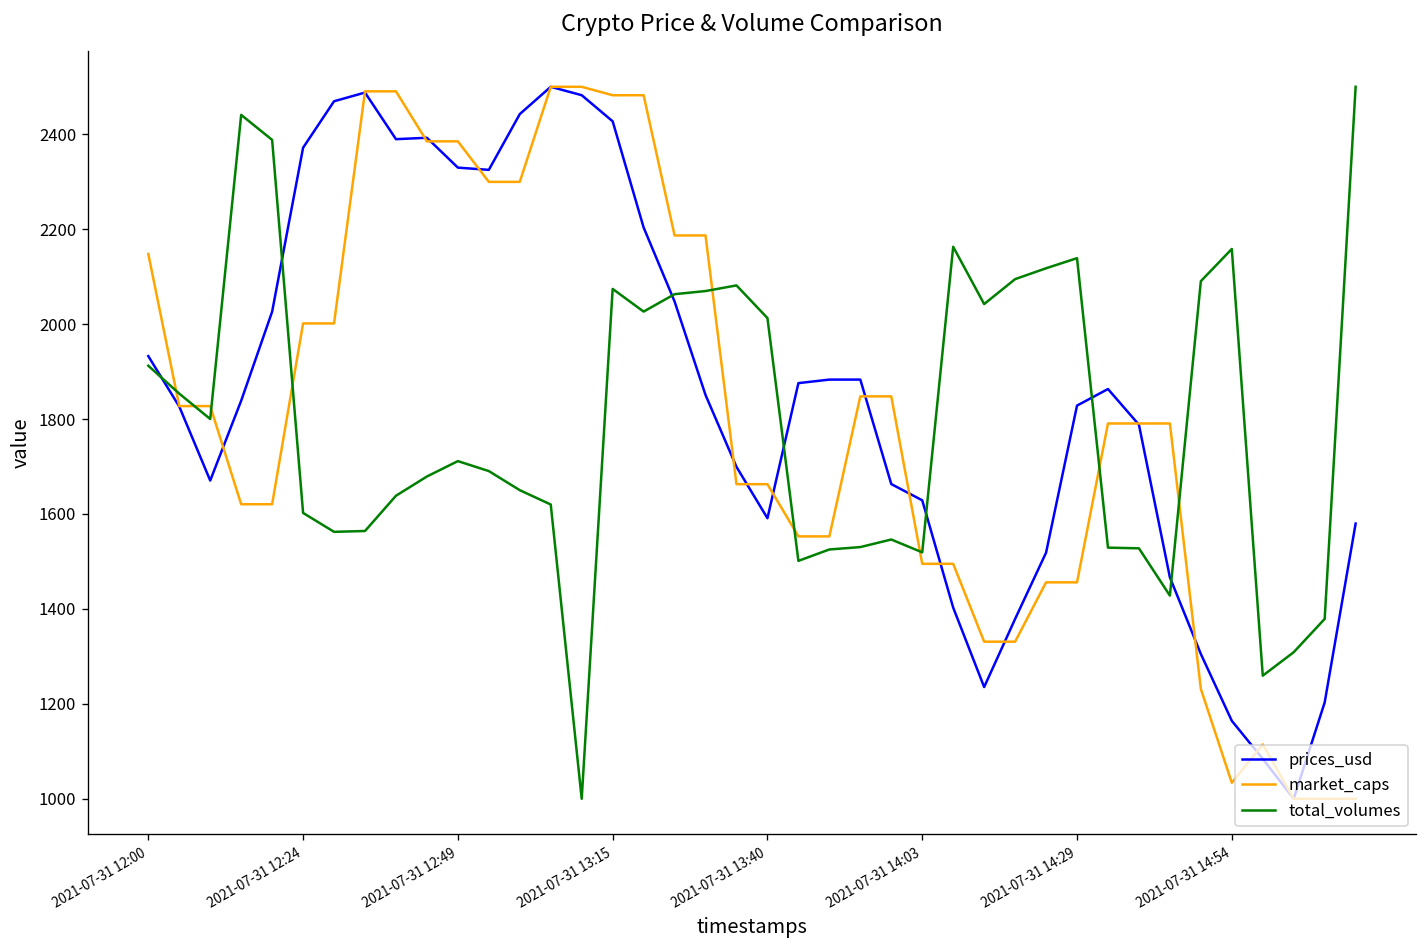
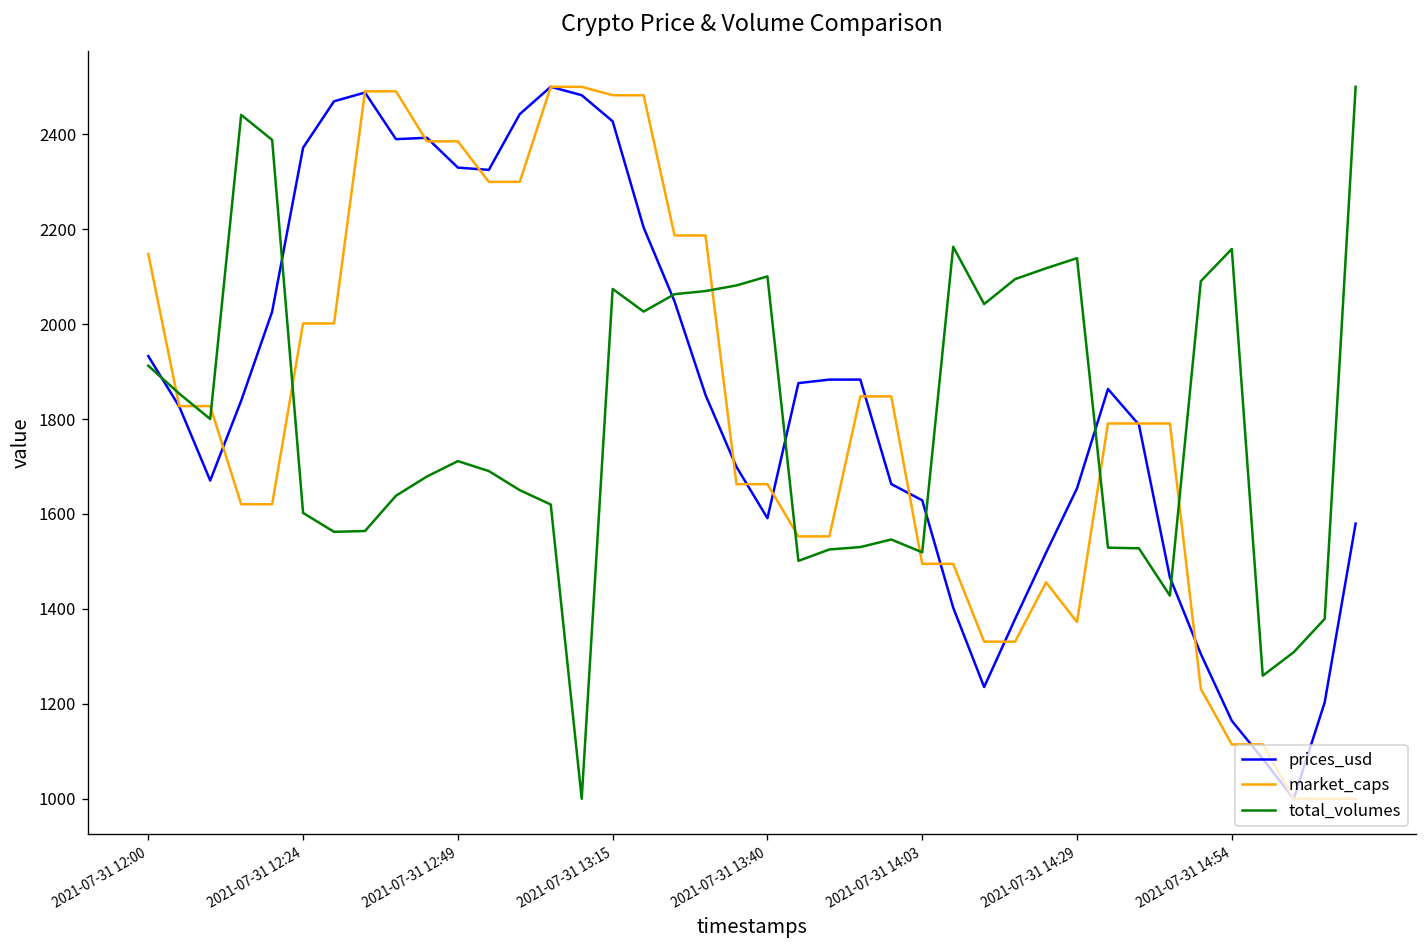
  {
    "prices_usd": {
      "2021-07-31 12:00": 1930,
      "2021-07-31 12:24": 2370,
      "2021-07-31 12:49": 2330,
      "2021-07-31 13:15": 2430,
      "2021-07-31 13:40": 1590,
      "2021-07-31 14:03": 1630,
-     "2021-07-31 14:29": 1830,
+     "2021-07-31 14:29": 1650,
      "2021-07-31 14:54": 1160
    },
    "market_caps": {
      "2021-07-31 12:00": 2150,
      "2021-07-31 12:24": 2000,
      "2021-07-31 12:49": 2390,
      "2021-07-31 13:15": 2480,
      "2021-07-31 13:40": 1660,
      "2021-07-31 14:03": 1500,
-     "2021-07-31 14:29": 1460,
-     "2021-07-31 14:54": 1030
+     "2021-07-31 14:29": 1370,
+     "2021-07-31 14:54": 1110
    },
    "total_volumes": {
      "2021-07-31 12:00": 1910,
      "2021-07-31 12:24": 1600,
      "2021-07-31 12:49": 1710,
      "2021-07-31 13:15": 2070,
-     "2021-07-31 13:40": 2010,
+     "2021-07-31 13:40": 2100,
      "2021-07-31 14:03": 1520,
      "2021-07-31 14:29": 2140,
      "2021-07-31 14:54": 2160
    }
  }
